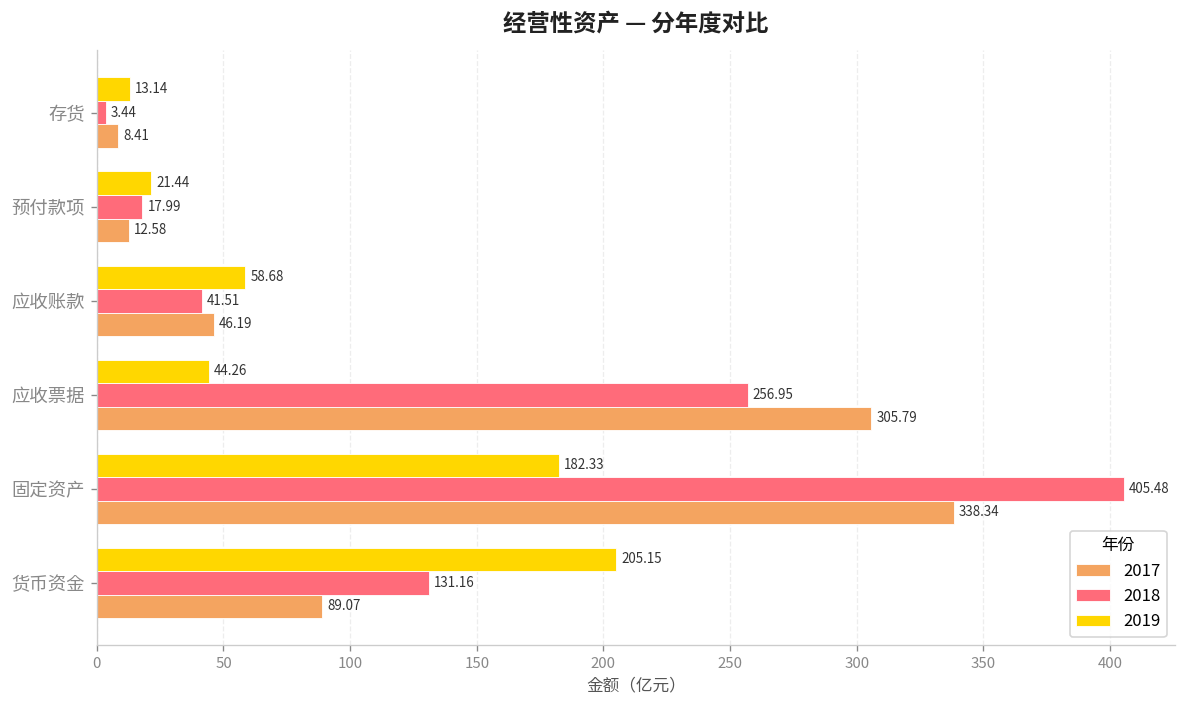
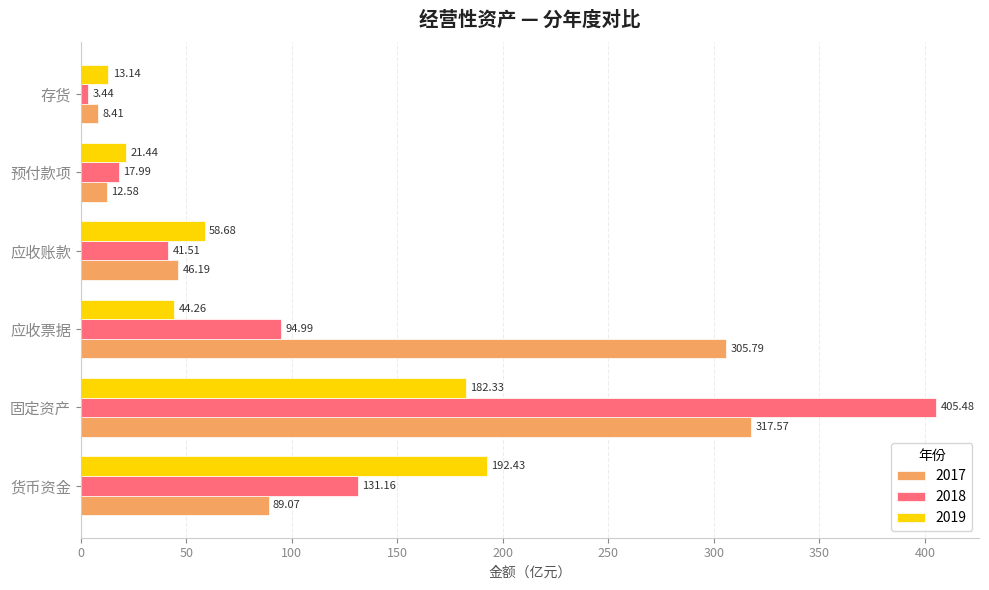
  {
    "2017": {
      "存货": 8.41,
      "预付款项": 12.58,
      "应收账款": 46.19,
      "应收票据": 305.79,
-     "固定资产": 338.34,
+     "固定资产": 317.57,
      "货币资金": 89.07
    },
    "2018": {
      "存货": 3.44,
      "预付款项": 17.99,
      "应收账款": 41.51,
-     "应收票据": 256.95,
+     "应收票据": 94.99,
      "固定资产": 405.48,
      "货币资金": 131.16
    },
    "2019": {
      "存货": 13.14,
      "预付款项": 21.44,
      "应收账款": 58.68,
      "应收票据": 44.26,
      "固定资产": 182.33,
-     "货币资金": 205.15
+     "货币资金": 192.43
    }
  }
